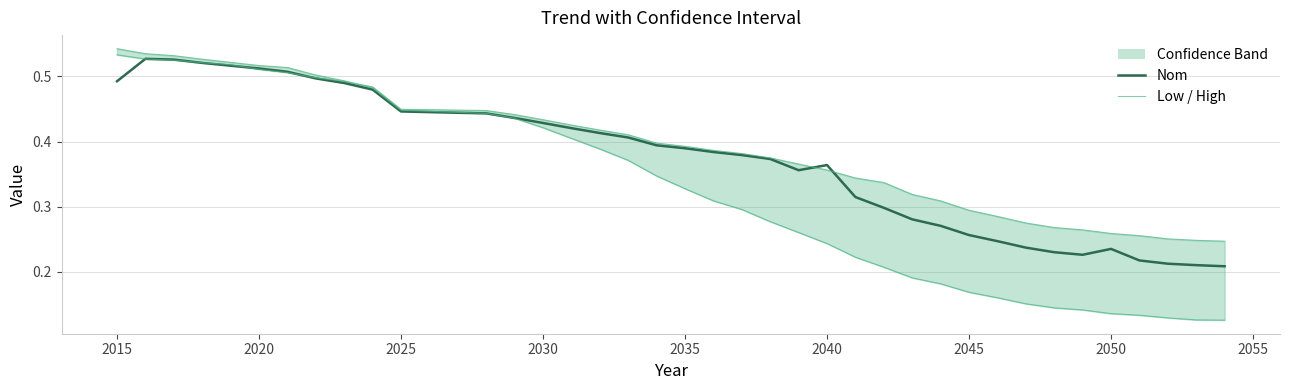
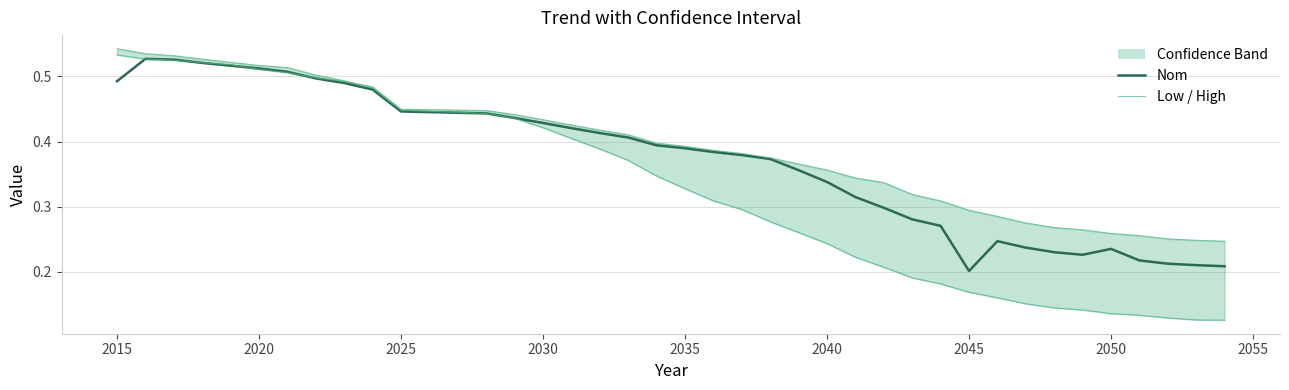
  {
    "Nom": {
      "2015": 0.49,
      "2030": 0.43,
-     "2040": 0.36,
-     "2045": 0.26,
+     "2040": 0.34,
+     "2045": 0.20,
      "2050": 0.23
    }
  }
